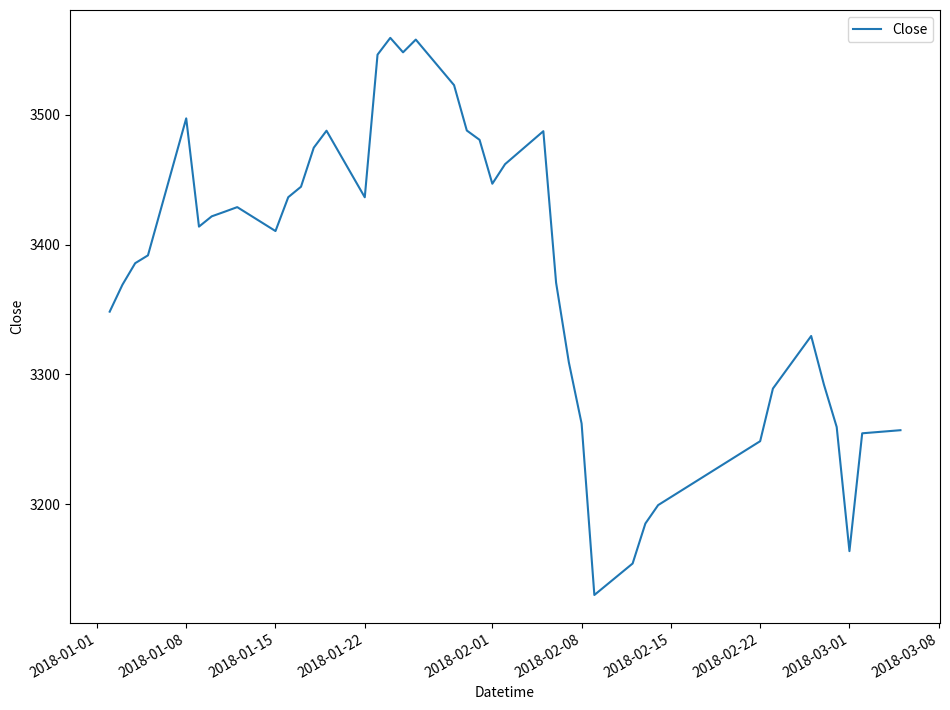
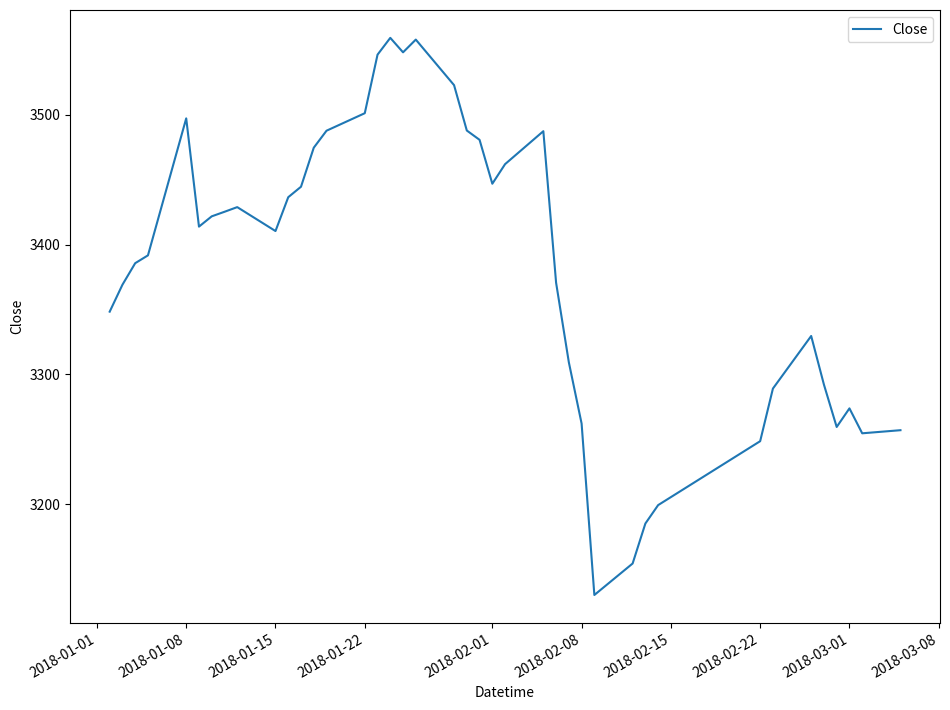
  {
    "2018-01-08": 3497,
    "2018-01-15": 3410,
-   "2018-01-22": 3437,
+   "2018-01-22": 3501,
    "2018-02-01": 3447,
    "2018-02-08": 3262,
    "2018-02-22": 3248,
-   "2018-03-01": 3164
+   "2018-03-01": 3274
  }
